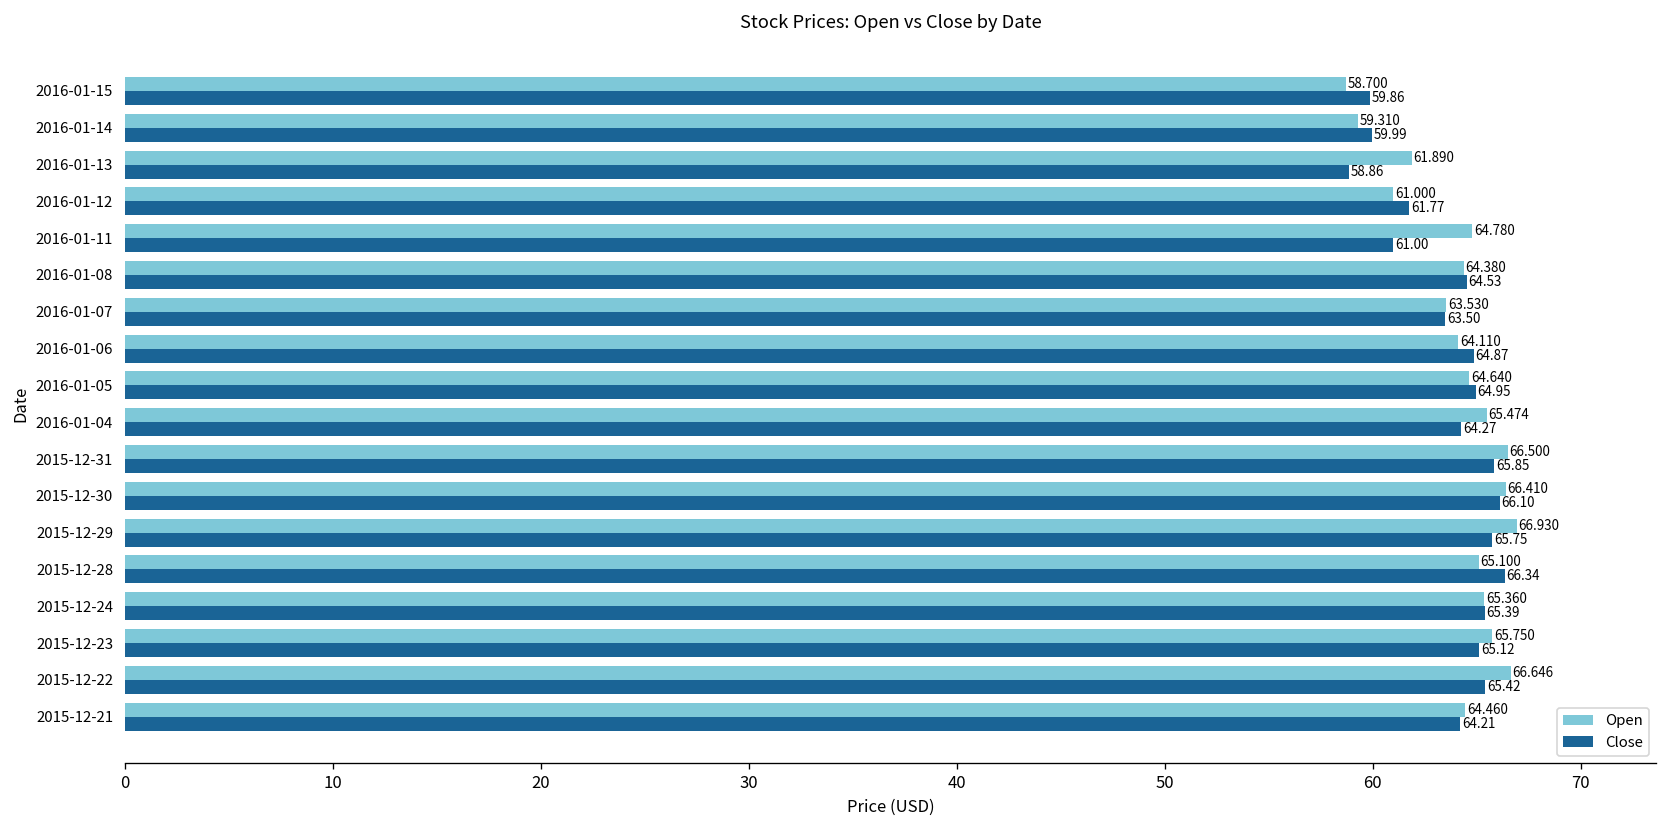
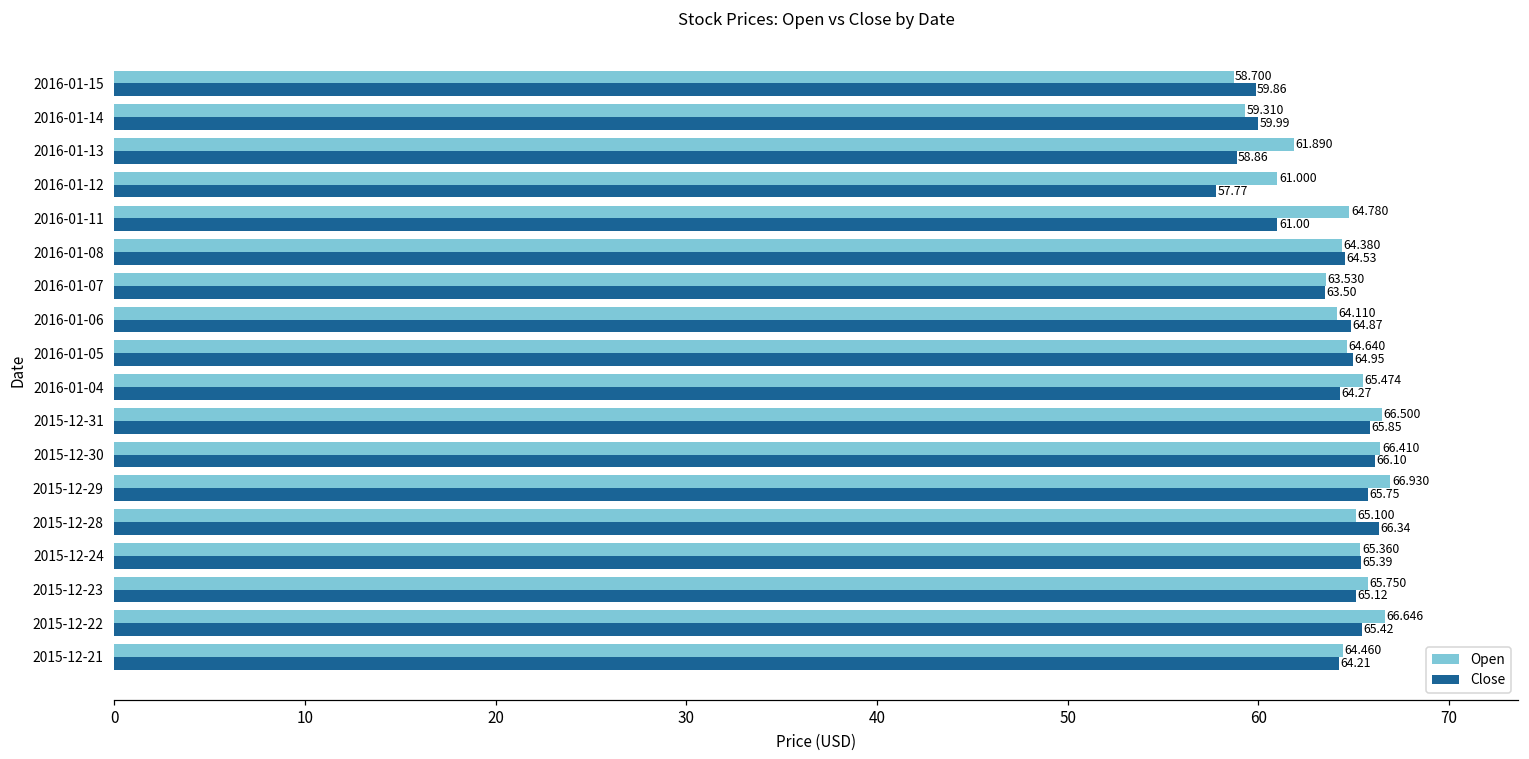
  {
    "Open": {
      "2016-01-15": 58.700,
      "2016-01-14": 59.310,
      "2016-01-13": 61.890,
      "2016-01-12": 61.000,
      "2016-01-11": 64.780,
      "2016-01-08": 64.380,
      "2016-01-07": 63.530,
      "2016-01-06": 64.110,
      "2016-01-05": 64.640,
      "2016-01-04": 65.474,
      "2015-12-31": 66.500,
      "2015-12-30": 66.410,
      "2015-12-29": 66.930,
      "2015-12-28": 65.100,
      "2015-12-24": 65.360,
      "2015-12-23": 65.750,
      "2015-12-22": 66.646,
      "2015-12-21": 64.460
    },
    "Close": {
      "2016-01-15": 59.86,
      "2016-01-14": 59.99,
      "2016-01-13": 58.86,
-     "2016-01-12": 61.77,
+     "2016-01-12": 57.77,
      "2016-01-11": 61.00,
      "2016-01-08": 64.53,
      "2016-01-07": 63.50,
      "2016-01-06": 64.87,
      "2016-01-05": 64.95,
      "2016-01-04": 64.27,
      "2015-12-31": 65.85,
      "2015-12-30": 66.10,
      "2015-12-29": 65.75,
      "2015-12-28": 66.34,
      "2015-12-24": 65.39,
      "2015-12-23": 65.12,
      "2015-12-22": 65.42,
      "2015-12-21": 64.21
    }
  }
